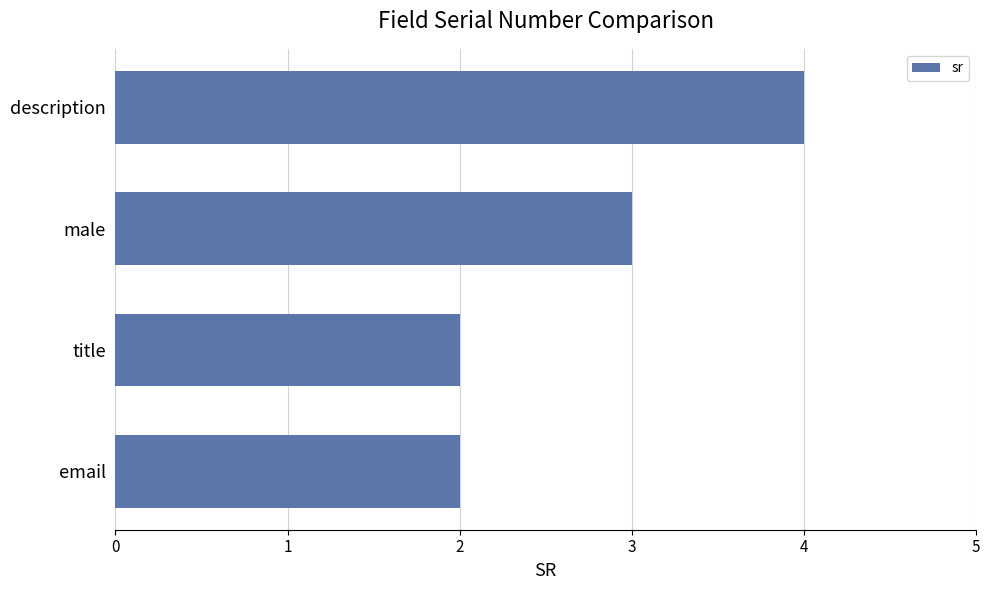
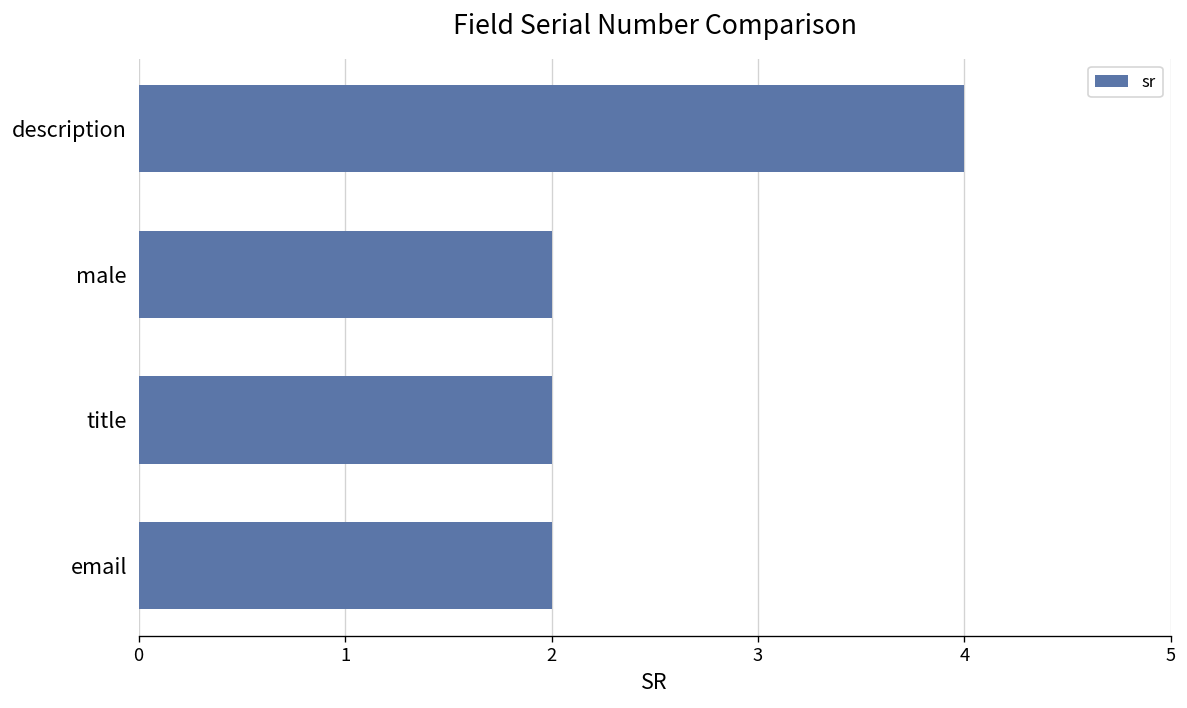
  {
    "description": 4,
-   "male": 3,
+   "male": 2,
    "title": 2,
    "email": 2
  }
